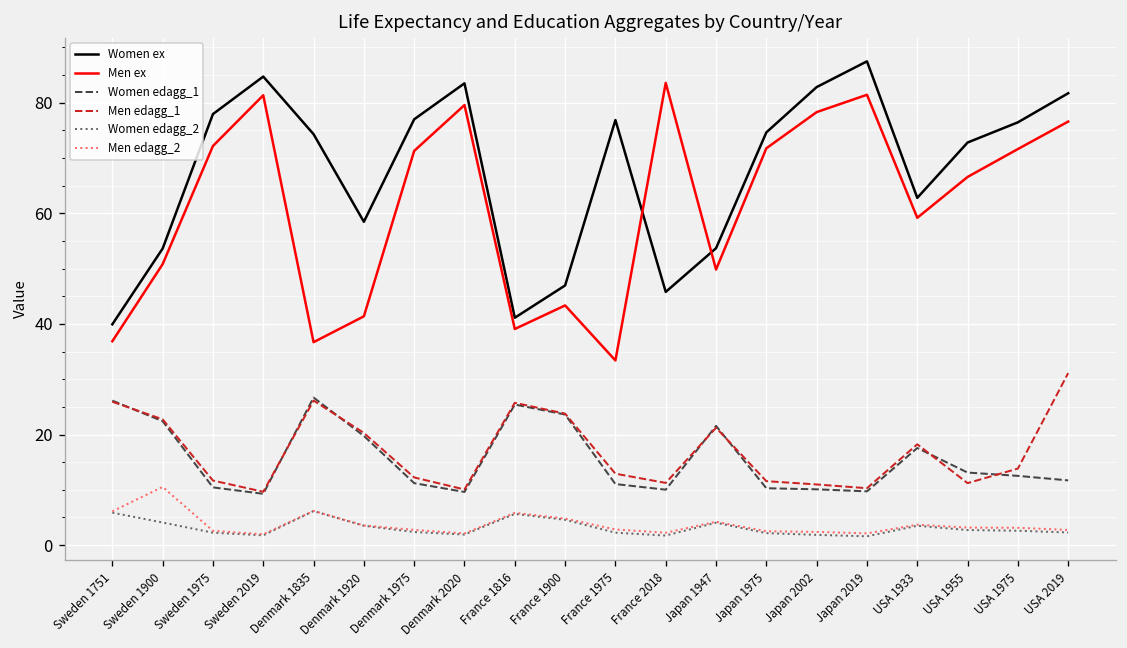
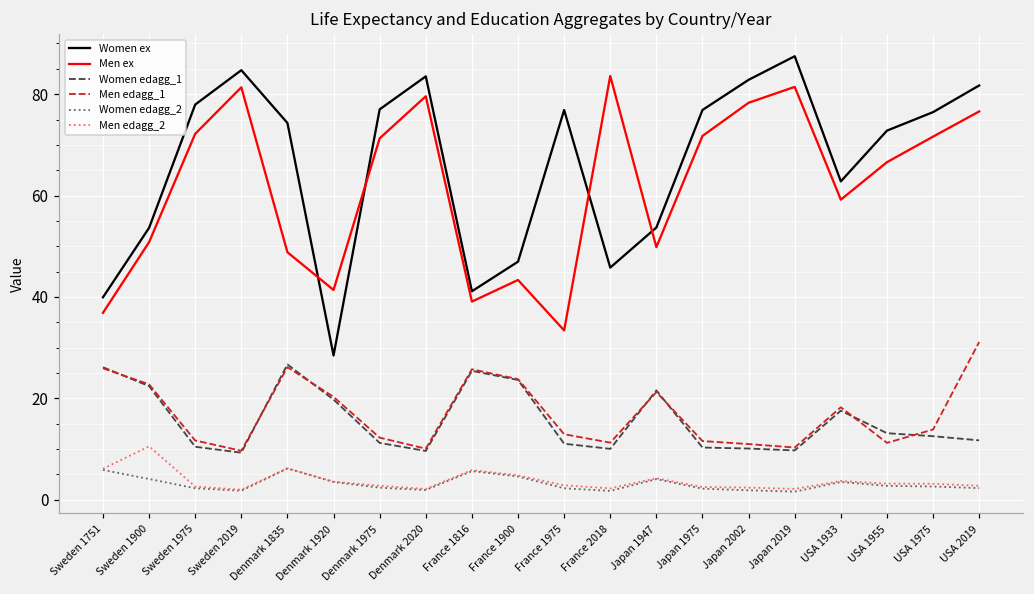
  {
    "Women ex": {
      "Sweden 1751": 40,
      "Sweden 1900": 54,
      "Sweden 1975": 78,
      "Sweden 2019": 85,
      "Denmark 1835": 74,
-     "Denmark 1920": 58,
+     "Denmark 1920": 28,
      "Denmark 1975": 77,
      "Denmark 2020": 84,
      "France 1816": 41,
      "France 1900": 47,
      "France 1975": 77,
      "France 2018": 46,
      "Japan 1947": 54,
-     "Japan 1975": 75,
+     "Japan 1975": 77,
      "Japan 2002": 83,
      "Japan 2019": 87,
      "USA 1933": 63,
      "USA 1955": 73,
      "USA 1975": 76,
      "USA 2019": 82
    },
    "Men ex": {
      "Sweden 1751": 37,
      "Sweden 1900": 51,
      "Sweden 1975": 72,
      "Sweden 2019": 81,
-     "Denmark 1835": 37,
+     "Denmark 1835": 49,
      "Denmark 1920": 41,
      "Denmark 1975": 71,
      "Denmark 2020": 80,
      "France 1816": 39,
      "France 1900": 43,
      "France 1975": 33,
      "France 2018": 84,
      "Japan 1947": 50,
      "Japan 1975": 72,
      "Japan 2002": 78,
      "Japan 2019": 81,
      "USA 1933": 59,
      "USA 1955": 67,
      "USA 1975": 72,
      "USA 2019": 77
    },
    "Men edagg_1": {
      "Sweden 1975": 12,
      "Denmark 1975": 12,
      "France 1975": 13,
      "France 2018": 11,
      "Japan 1975": 12,
      "Japan 2002": 11,
      "Japan 2019": 10,
      "USA 1933": 18,
      "USA 1955": 11,
      "USA 1975": 14,
      "USA 2019": 31
    },
    "Men edagg_2": {
      "Sweden 1900": 11,
      "France 1975": 3
    }
  }
